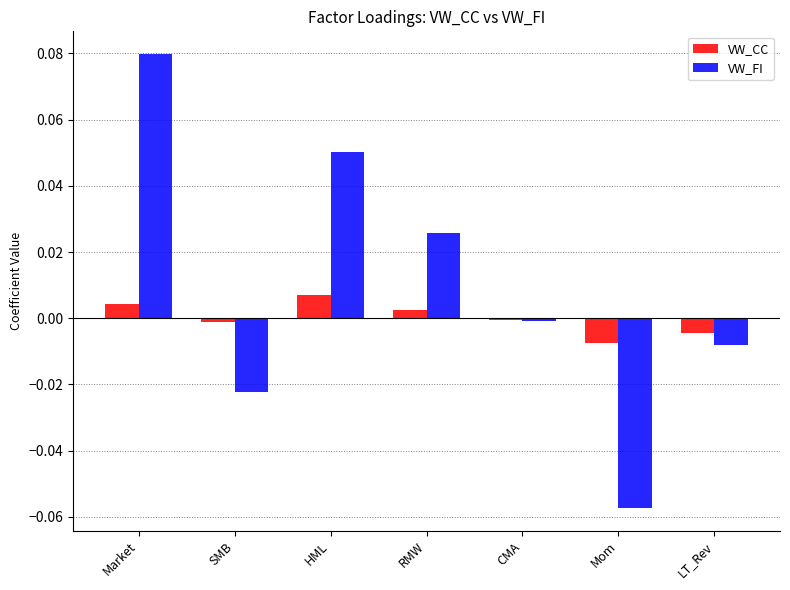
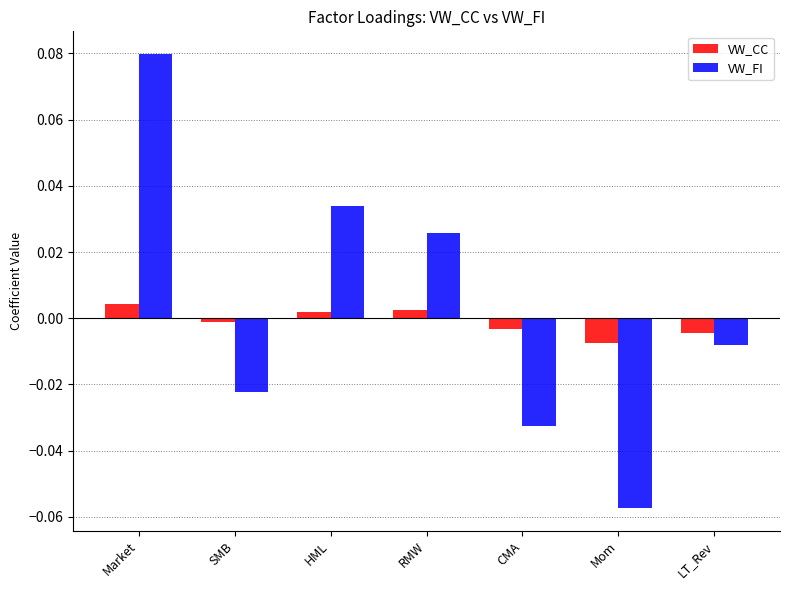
  {
    "VW_CC": {
      "Market": 0.004,
      "SMB": -0.001,
-     "HML": 0.007,
+     "HML": 0.002,
      "RMW": 0.002,
-     "CMA": -0.001,
+     "CMA": -0.003,
      "Mom": -0.007,
      "LT_Rev": -0.004
    },
    "VW_FI": {
      "Market": 0.080,
      "SMB": -0.022,
-     "HML": 0.050,
+     "HML": 0.034,
      "RMW": 0.026,
-     "CMA": -0.001,
+     "CMA": -0.032,
      "Mom": -0.057,
      "LT_Rev": -0.008
    }
  }
